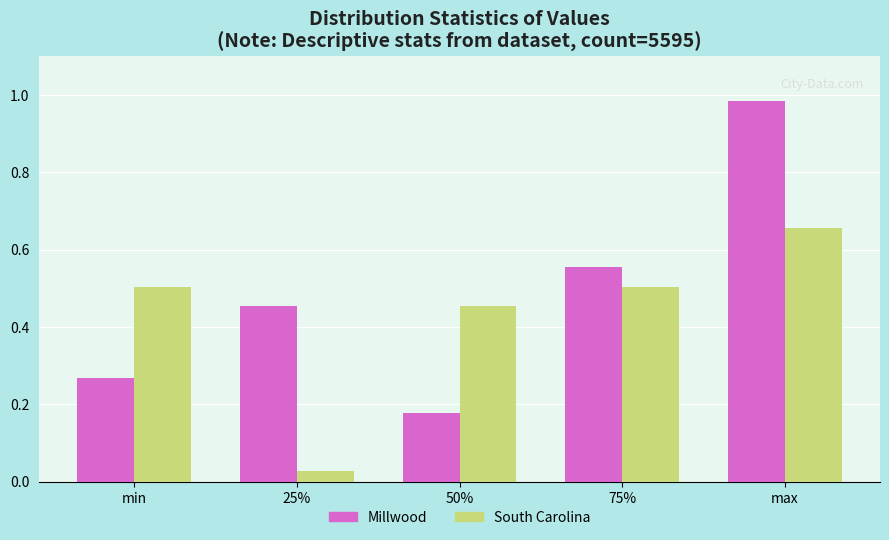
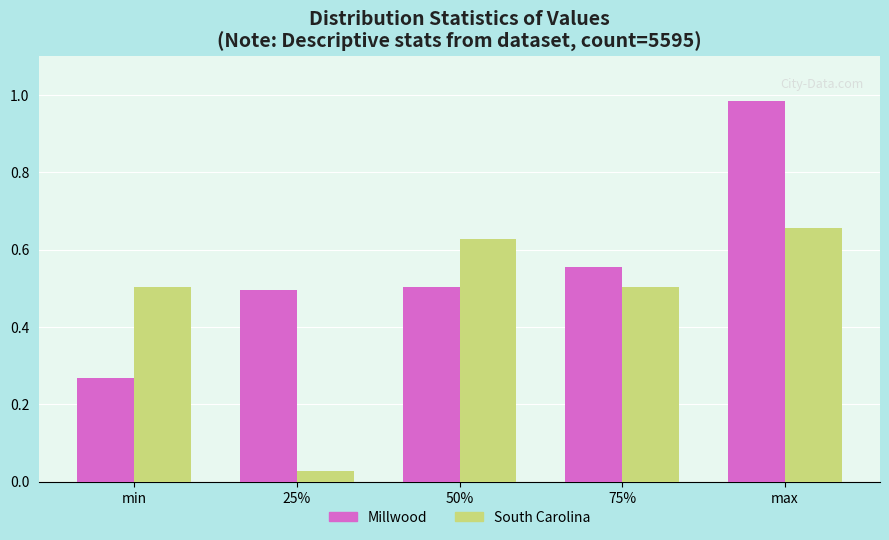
  {
    "Millwood": {
      "min": 0.27,
-     "25%": 0.45,
-     "50%": 0.18,
+     "25%": 0.50,
+     "50%": 0.50,
      "75%": 0.55,
      "max": 0.98
    },
    "South Carolina": {
      "min": 0.50,
      "25%": 0.03,
-     "50%": 0.45,
+     "50%": 0.63,
      "75%": 0.50,
      "max": 0.66
    }
  }
